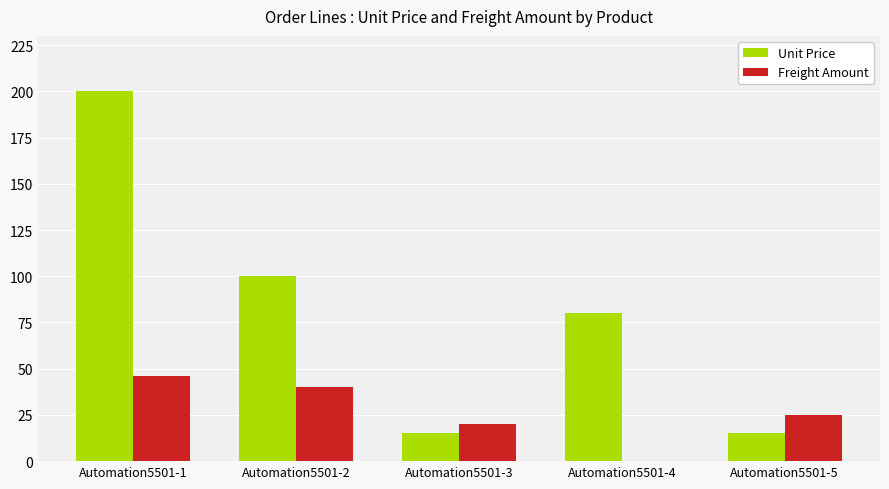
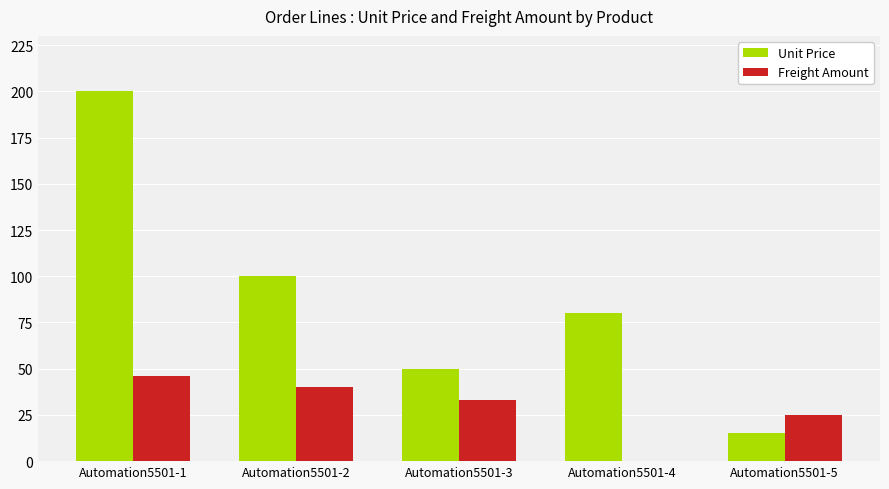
  {
    "Unit Price": {
      "Automation5501-1": 200,
      "Automation5501-2": 100,
-     "Automation5501-3": 15,
+     "Automation5501-3": 50,
      "Automation5501-4": 80,
      "Automation5501-5": 15
    },
    "Freight Amount": {
      "Automation5501-1": 46,
      "Automation5501-2": 40,
-     "Automation5501-3": 20,
+     "Automation5501-3": 33,
      "Automation5501-4": 0,
      "Automation5501-5": 25
    }
  }
